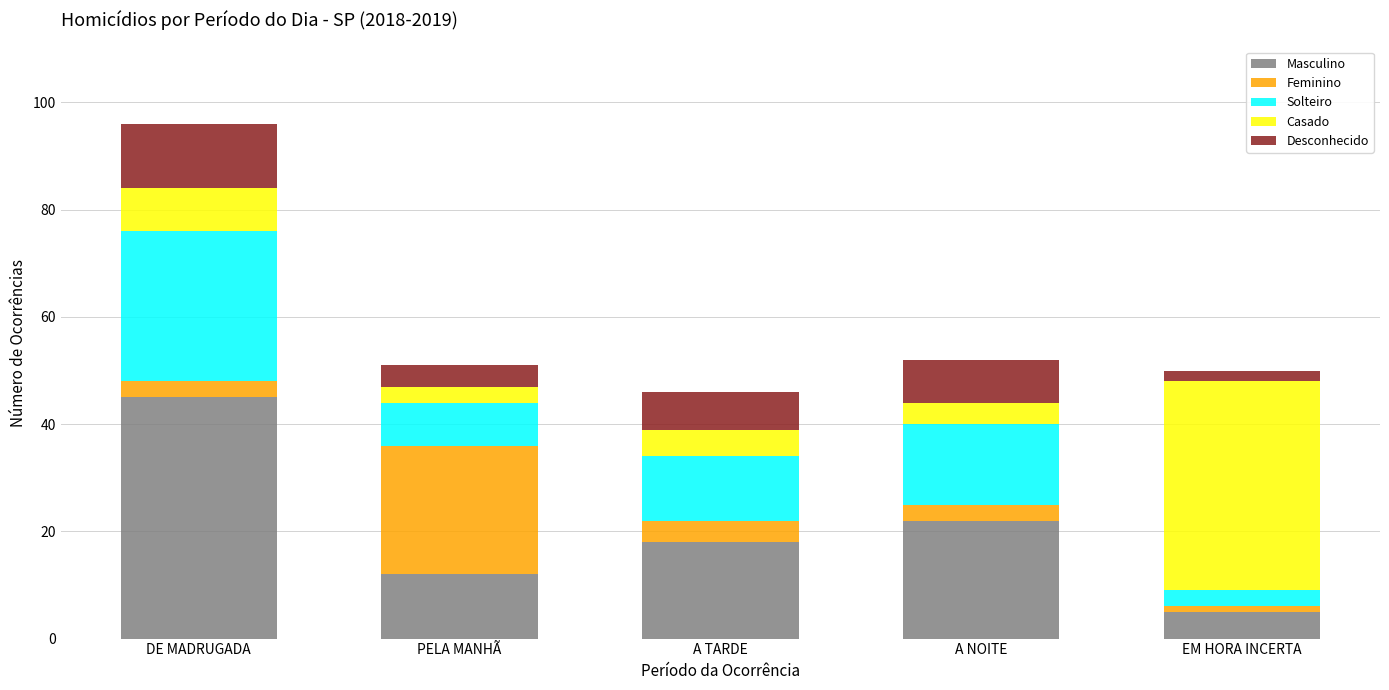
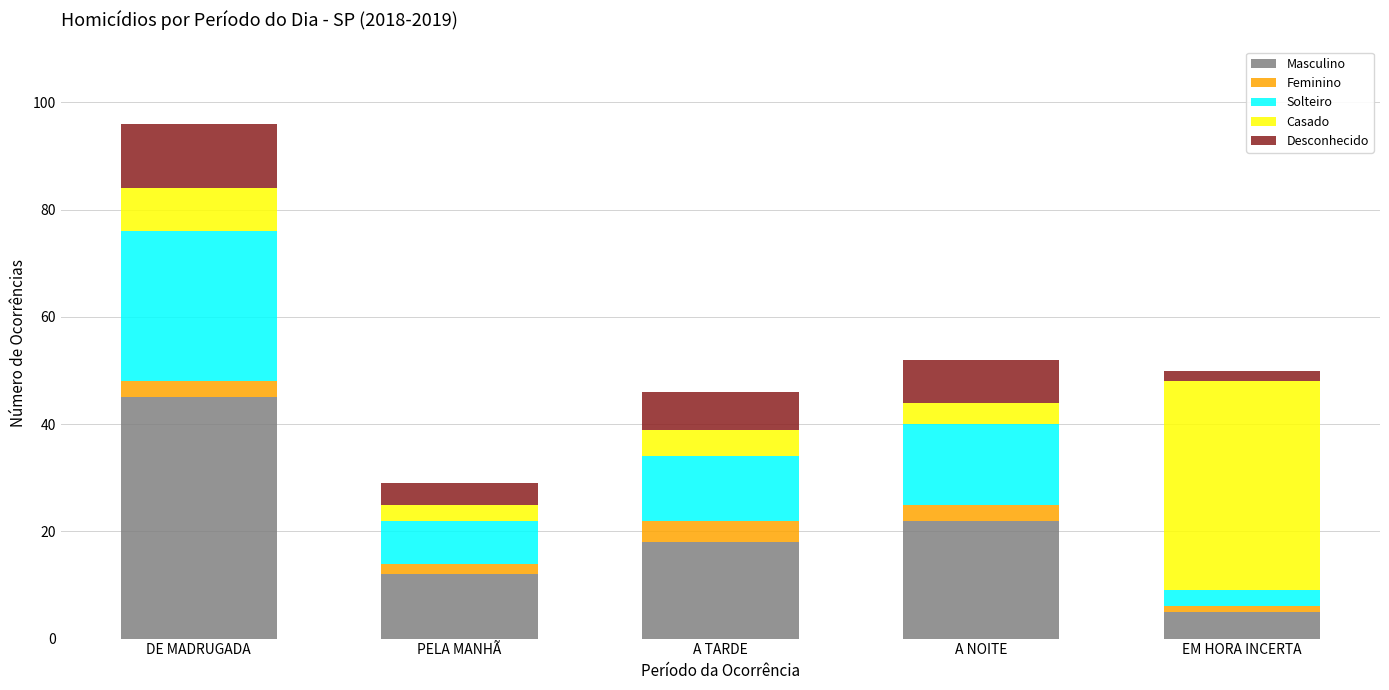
  {
    "Masculino": {
      "DE MADRUGADA": 45,
      "PELA MANHÃ": 12,
      "A TARDE": 18,
      "A NOITE": 22,
      "EM HORA INCERTA": 5
    },
    "Feminino": {
      "DE MADRUGADA": 3,
-     "PELA MANHÃ": 24,
+     "PELA MANHÃ": 2,
      "A TARDE": 4,
      "A NOITE": 3,
      "EM HORA INCERTA": 1
    },
    "Solteiro": {
      "DE MADRUGADA": 28,
      "PELA MANHÃ": 8,
      "A TARDE": 12,
      "A NOITE": 15,
      "EM HORA INCERTA": 3
    },
    "Casado": {
      "DE MADRUGADA": 8,
      "PELA MANHÃ": 3,
      "A TARDE": 5,
      "A NOITE": 4,
      "EM HORA INCERTA": 39
    },
    "Desconhecido": {
      "DE MADRUGADA": 12,
      "PELA MANHÃ": 4,
      "A TARDE": 7,
      "A NOITE": 8,
      "EM HORA INCERTA": 2
    }
  }
